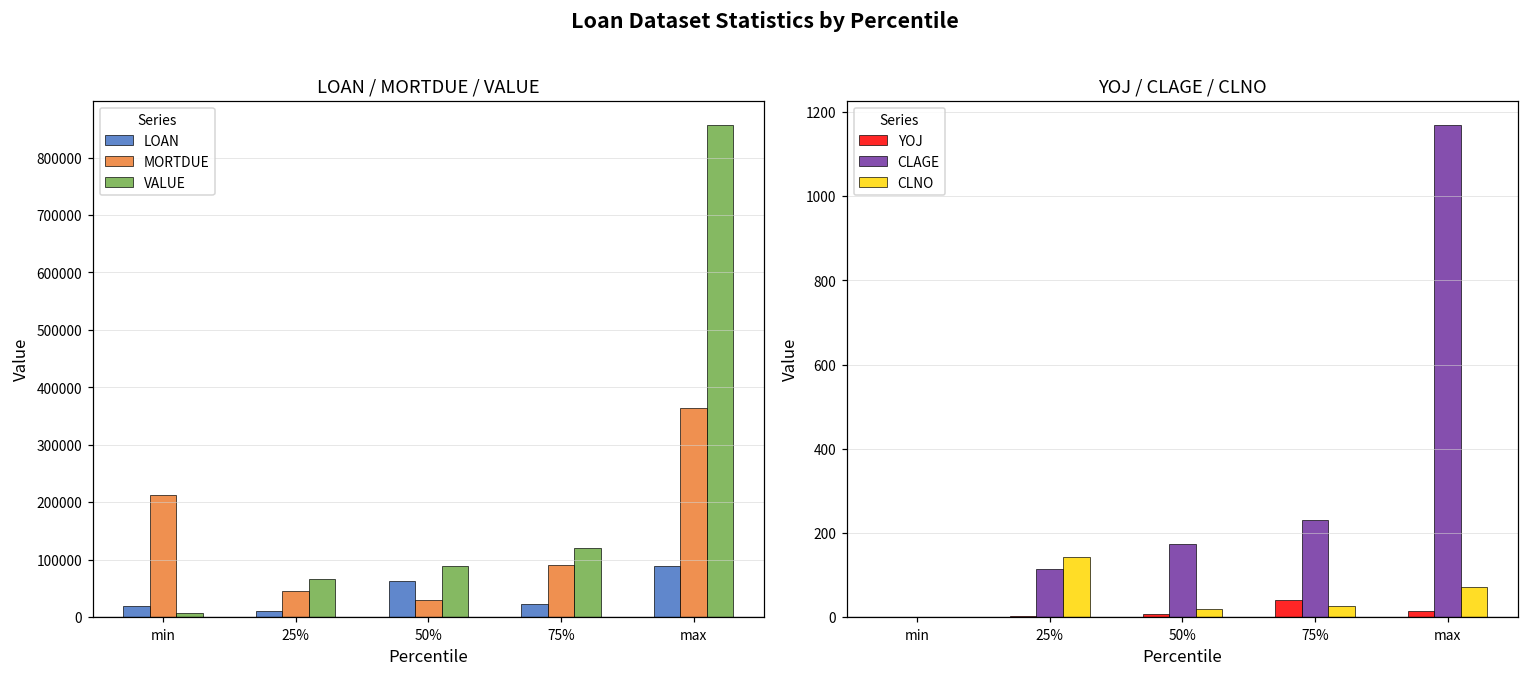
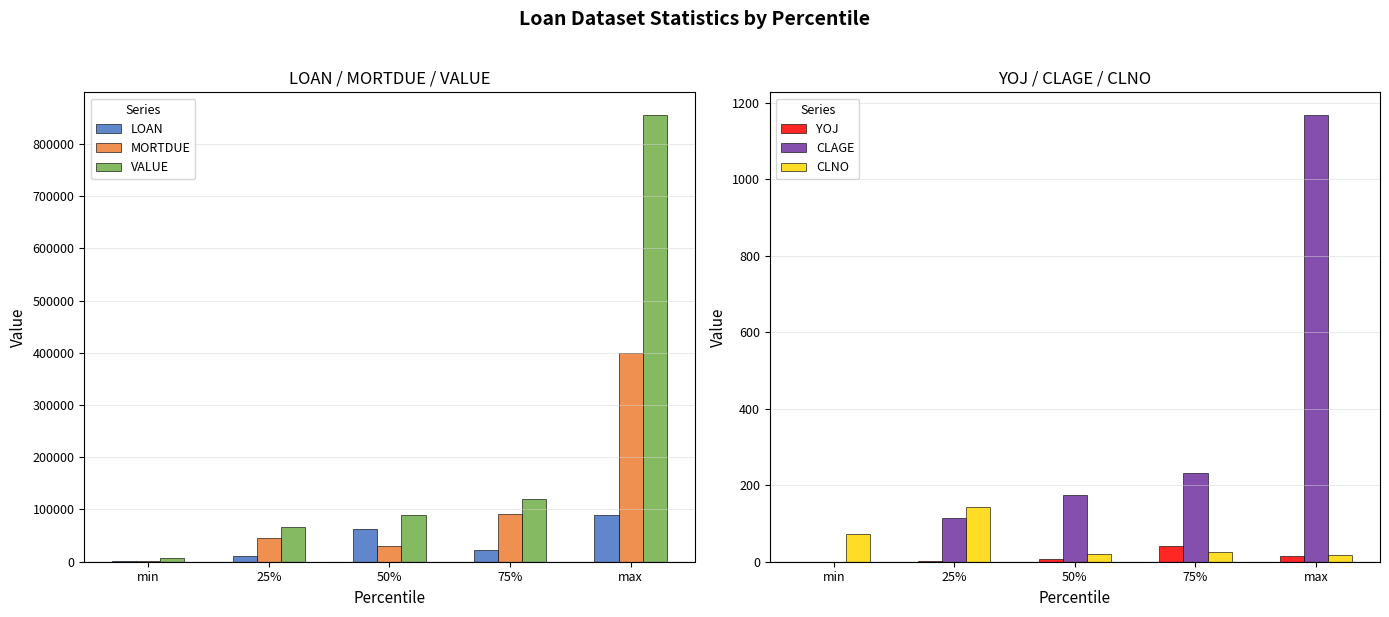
  {
    "LOAN / MORTDUE / VALUE": {
      "LOAN": {
-       "min": 20000,
+       "min": 0,
        "25%": 10000,
        "50%": 60000,
        "75%": 20000,
        "max": 90000
      },
      "MORTDUE": {
-       "min": 210000,
+       "min": 0,
        "25%": 50000,
        "50%": 30000,
        "75%": 90000,
-       "max": 360000
+       "max": 400000
      },
      "VALUE": {
        "min": 10000,
        "25%": 70000,
        "50%": 90000,
        "75%": 120000,
        "max": 860000
      }
    },
    "YOJ / CLAGE / CLNO": {
      "YOJ": {
        "min": 0,
        "50%": 10,
        "75%": 40,
        "max": 20
      },
      "CLAGE": {
        "min": 0,
        "25%": 120,
        "50%": 170,
        "75%": 230,
        "max": 1170
      },
      "CLNO": {
-       "min": 0,
+       "min": 70,
        "25%": 140,
        "50%": 20,
        "75%": 30,
-       "max": 70
+       "max": 20
      }
    }
  }
